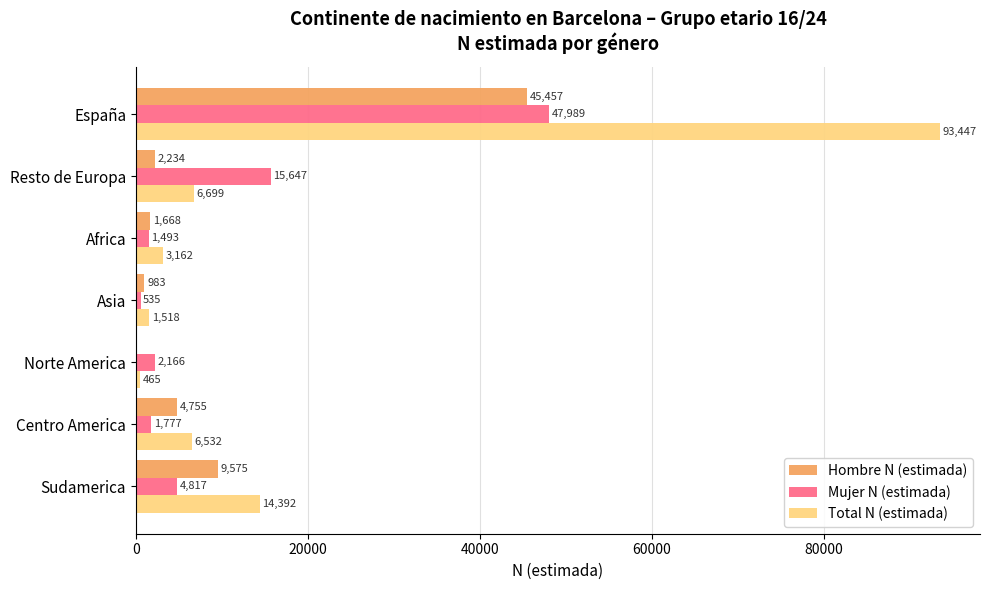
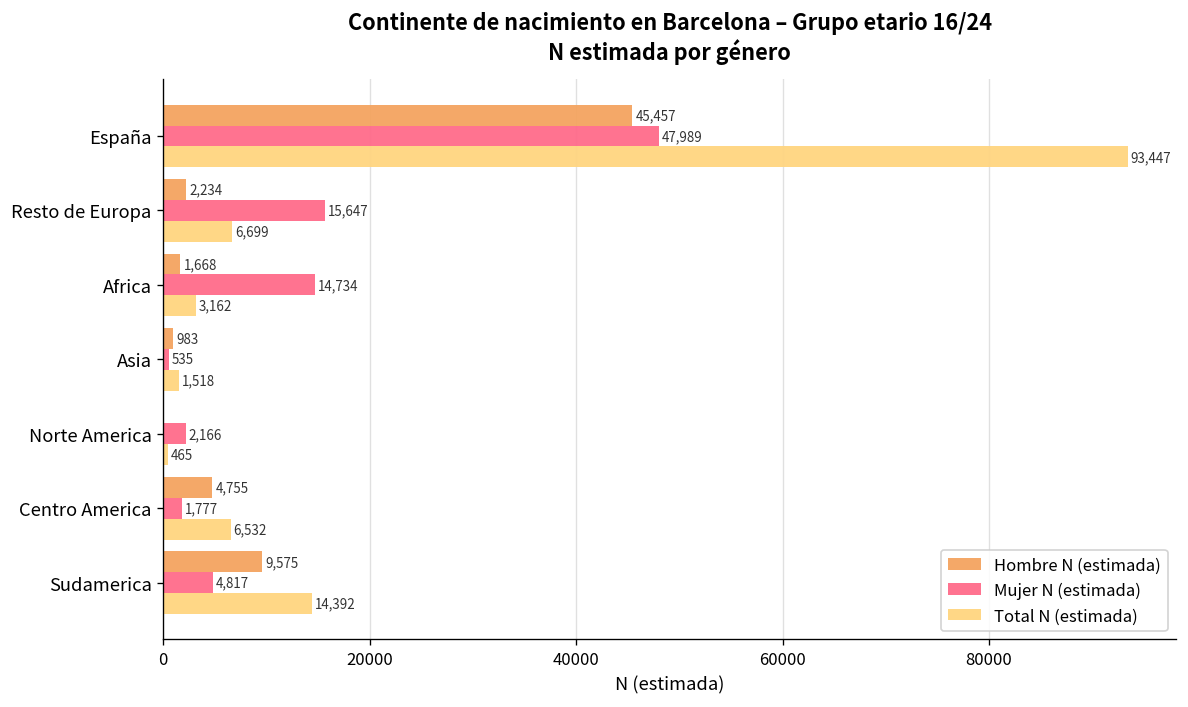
  {
    "Mujer N (estimada)": {
      "España": "47,989",
      "Resto de Europa": "15,647",
-     "Africa": "1,493",
+     "Africa": "14,734",
      "Asia": "535",
      "Norte America": "2,166",
      "Centro America": "1,777",
      "Sudamerica": "4,817"
    }
  }
